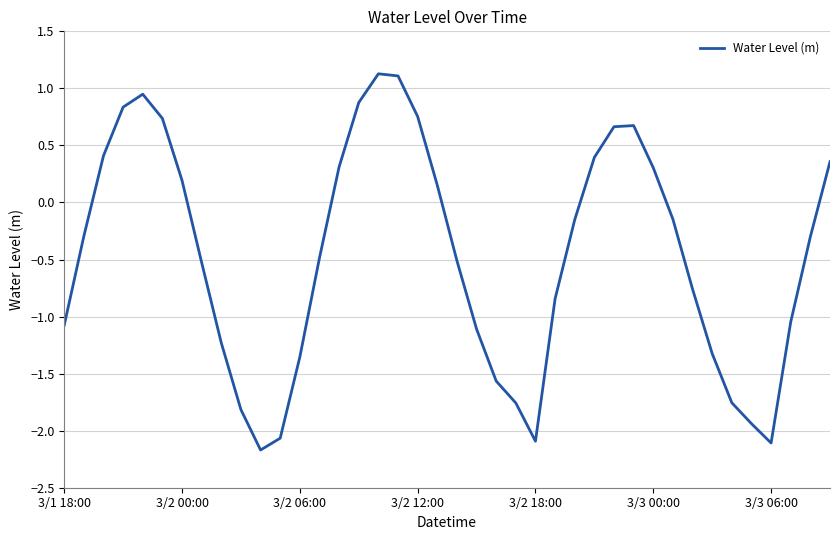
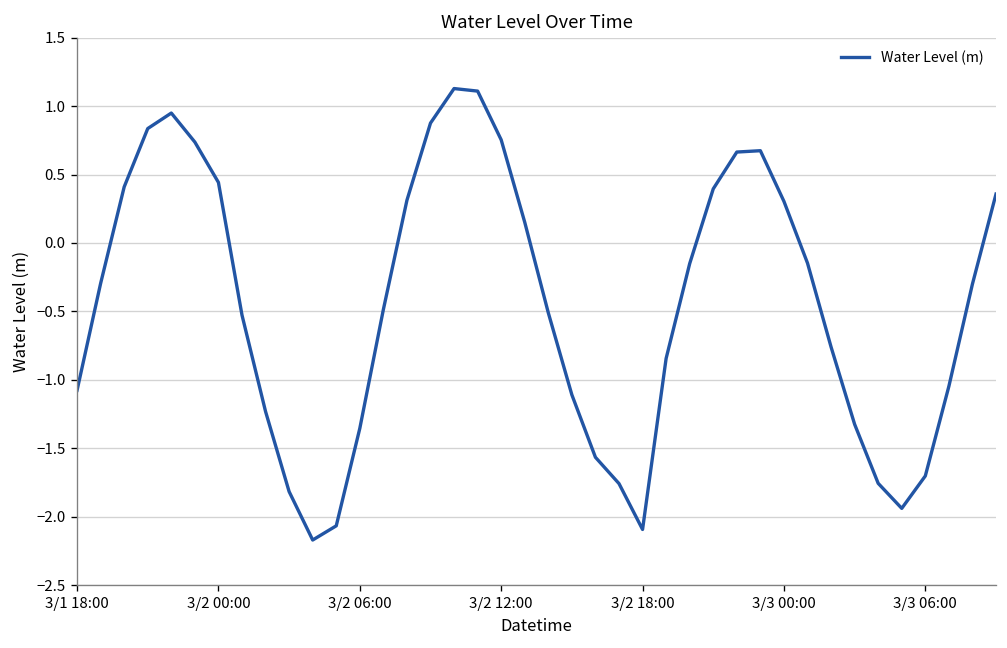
  {
    "3/1 18:00": -1.08,
-   "3/2 00:00": 0.19,
+   "3/2 00:00": 0.44,
    "3/2 06:00": -1.35,
    "3/2 12:00": 0.75,
    "3/2 18:00": -2.09,
    "3/3 00:00": 0.30,
-   "3/3 06:00": -2.11
+   "3/3 06:00": -1.70
  }
